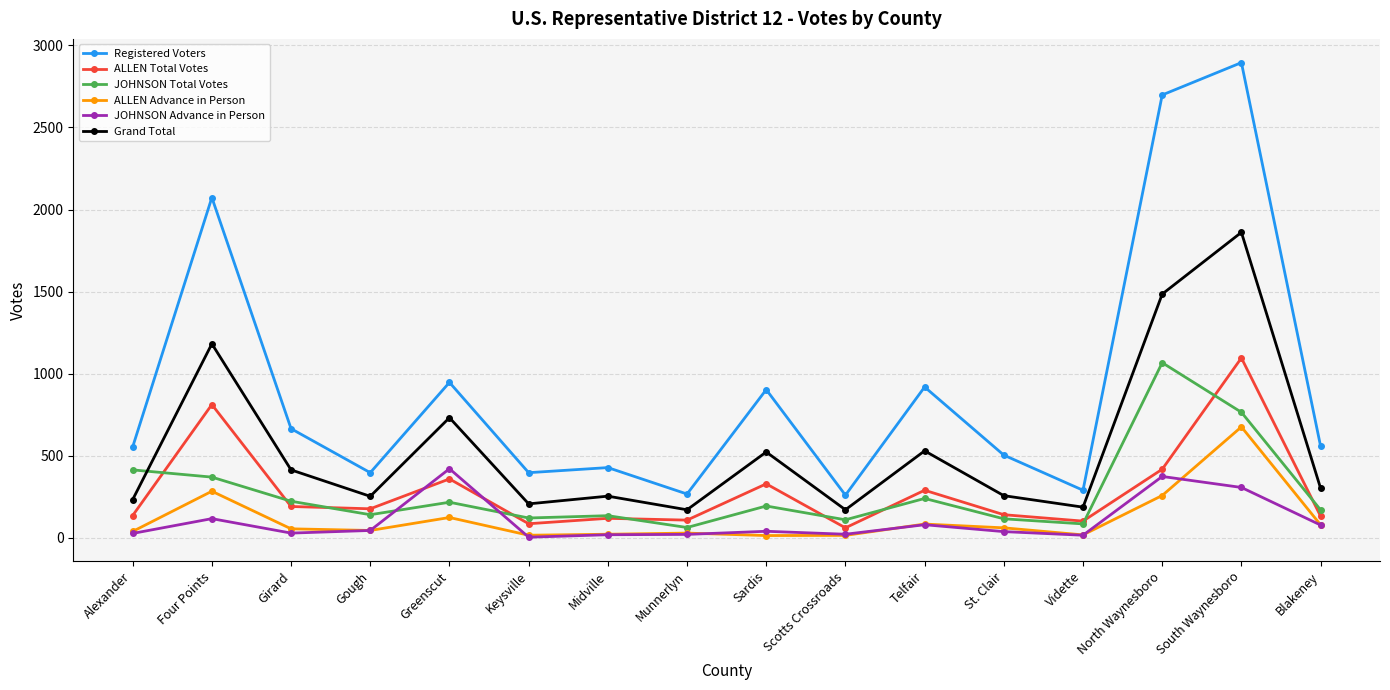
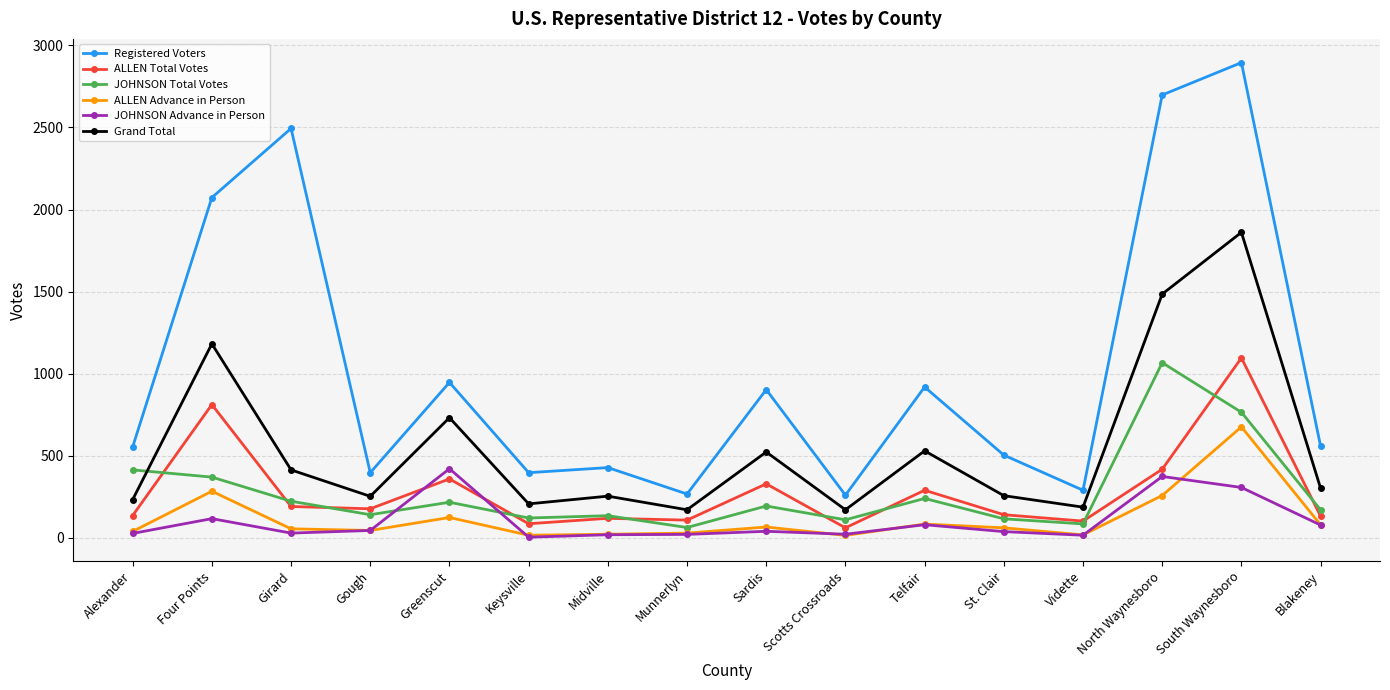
  {
    "Registered Voters": {
      "Alexander": 550,
      "Four Points": 2070,
-     "Girard": 670,
+     "Girard": 2490,
      "Gough": 400,
      "Greenscut": 950,
      "Keysville": 400,
      "Midville": 430,
      "Munnerlyn": 270,
      "Sardis": 900,
      "Scotts Crossroads": 260,
      "Telfair": 920,
      "St. Clair": 500,
      "Vidette": 290,
      "North Waynesboro": 2700,
      "South Waynesboro": 2900,
      "Blakeney": 560
    },
    "ALLEN Total Votes": {
      "Alexander": 140,
      "Four Points": 810,
      "Girard": 190,
      "Gough": 180,
      "Greenscut": 360,
      "Keysville": 90,
      "Midville": 120,
      "Munnerlyn": 110,
      "Sardis": 330,
      "Scotts Crossroads": 60,
      "Telfair": 290,
      "St. Clair": 140,
      "Vidette": 100,
      "North Waynesboro": 420,
      "South Waynesboro": 1100,
      "Blakeney": 130
    },
    "JOHNSON Total Votes": {
      "Alexander": 410,
      "Four Points": 370,
      "Girard": 220,
      "Gough": 140,
      "Greenscut": 220,
      "Keysville": 120,
      "Midville": 140,
      "Munnerlyn": 60,
      "Sardis": 190,
      "Scotts Crossroads": 110,
      "Telfair": 240,
      "St. Clair": 120,
      "Vidette": 90,
      "North Waynesboro": 1070,
      "South Waynesboro": 770,
      "Blakeney": 170
    },
    "ALLEN Advance in Person": {
      "Four Points": 280,
      "Girard": 60,
      "Greenscut": 120,
-     "Sardis": 10,
+     "Sardis": 70,
      "St. Clair": 60,
      "North Waynesboro": 260,
      "South Waynesboro": 680
    },
    "JOHNSON Advance in Person": {
      "Four Points": 120,
      "Girard": 30,
      "Greenscut": 420,
      "Sardis": 40,
      "St. Clair": 40,
      "North Waynesboro": 370,
      "South Waynesboro": 310
    },
    "Grand Total": {
      "Alexander": 230,
      "Four Points": 1180,
      "Girard": 410,
      "Gough": 250,
      "Greenscut": 730,
      "Keysville": 210,
      "Midville": 250,
      "Munnerlyn": 170,
      "Sardis": 520,
      "Scotts Crossroads": 170,
      "Telfair": 530,
      "St. Clair": 260,
      "Vidette": 190,
      "North Waynesboro": 1490,
      "South Waynesboro": 1860,
      "Blakeney": 300
    }
  }
